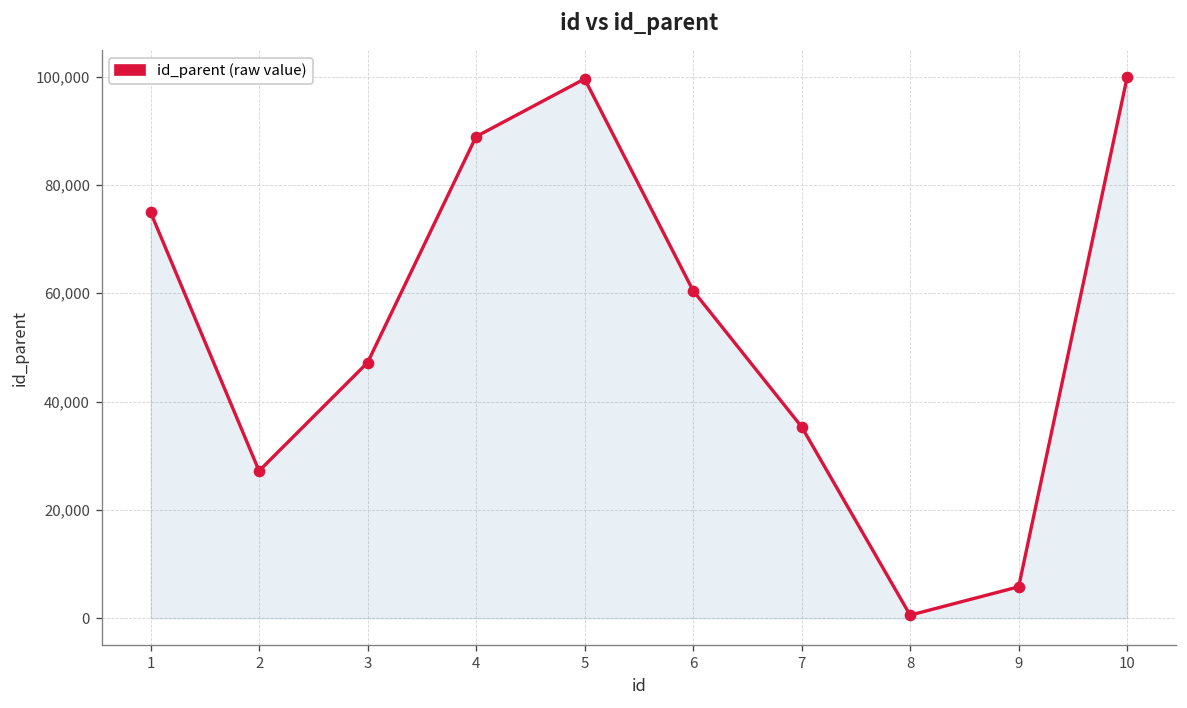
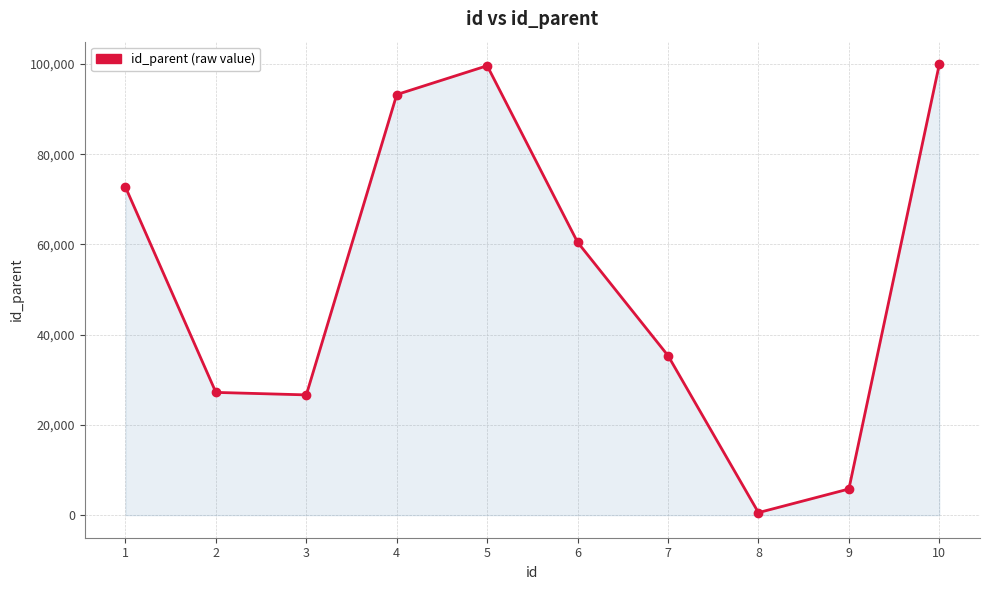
  {
-   "1": "75,000",
+   "1": "73,000",
    "2": "27,000",
-   "3": "47,000",
-   "4": "89,000",
+   "3": "27,000",
+   "4": "93,000",
    "5": "100,000",
    "6": "60,000",
    "7": "35,000",
    "8": "1,000",
    "9": "6,000",
    "10": "100,000"
  }
